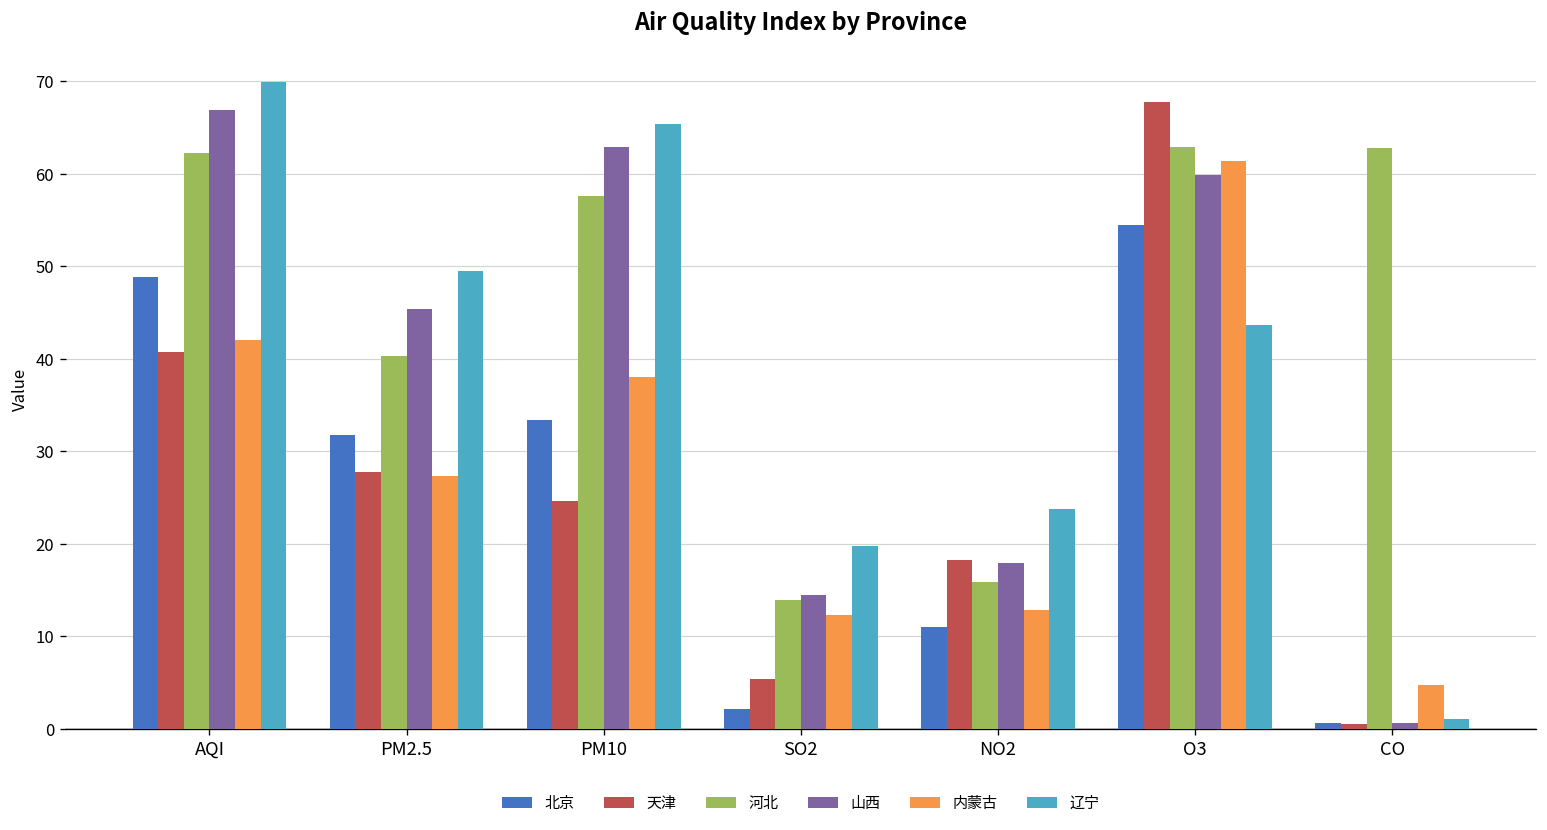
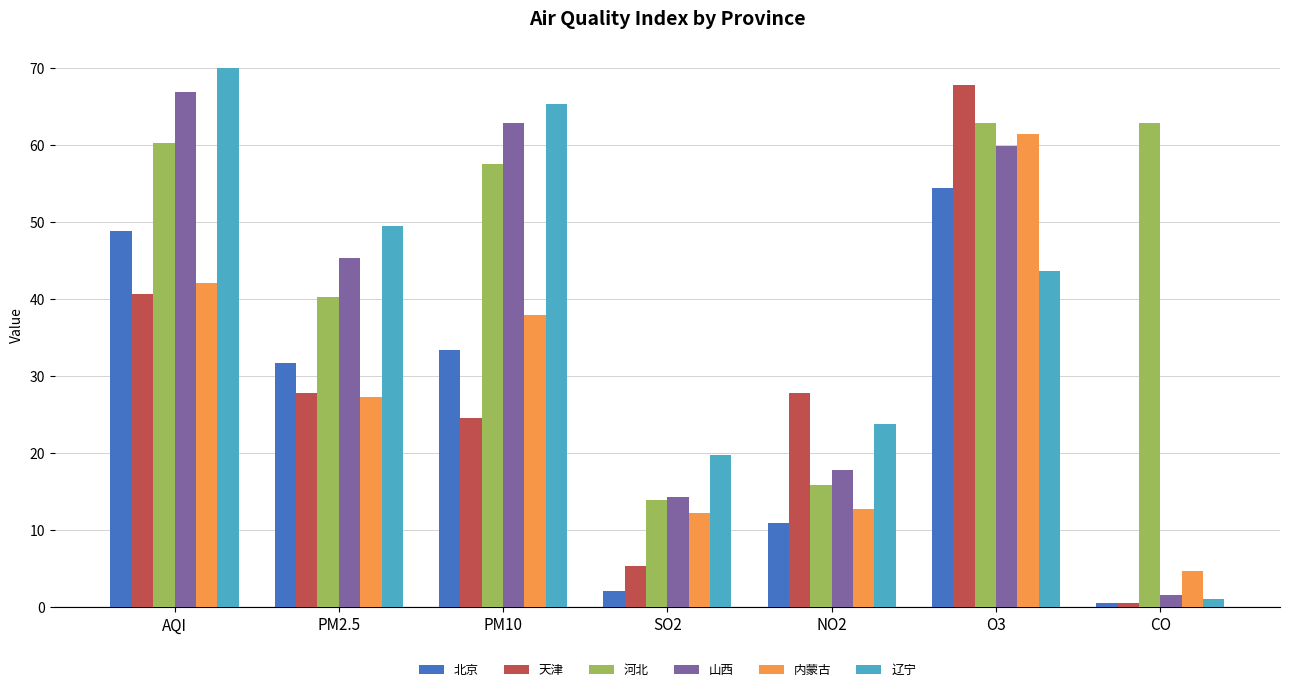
  {
    "天津": {
      "AQI": 41,
      "PM2.5": 28,
      "PM10": 25,
      "SO2": 5,
-     "NO2": 18,
+     "NO2": 28,
      "O3": 68,
      "CO": 1
    },
    "河北": {
-     "AQI": 62,
+     "AQI": 60,
      "PM2.5": 40,
      "PM10": 58,
      "SO2": 14,
      "NO2": 16,
      "O3": 63,
      "CO": 63
    },
    "山西": {
      "AQI": 67,
      "PM2.5": 45,
      "PM10": 63,
      "SO2": 14,
      "NO2": 18,
      "O3": 60,
-     "CO": 1
+     "CO": 2
    },
    "内蒙古": {
      "AQI": 42,
      "PM2.5": 27,
      "PM10": 38,
      "SO2": 12,
      "NO2": 13,
      "O3": 61,
      "CO": 5
    }
  }
